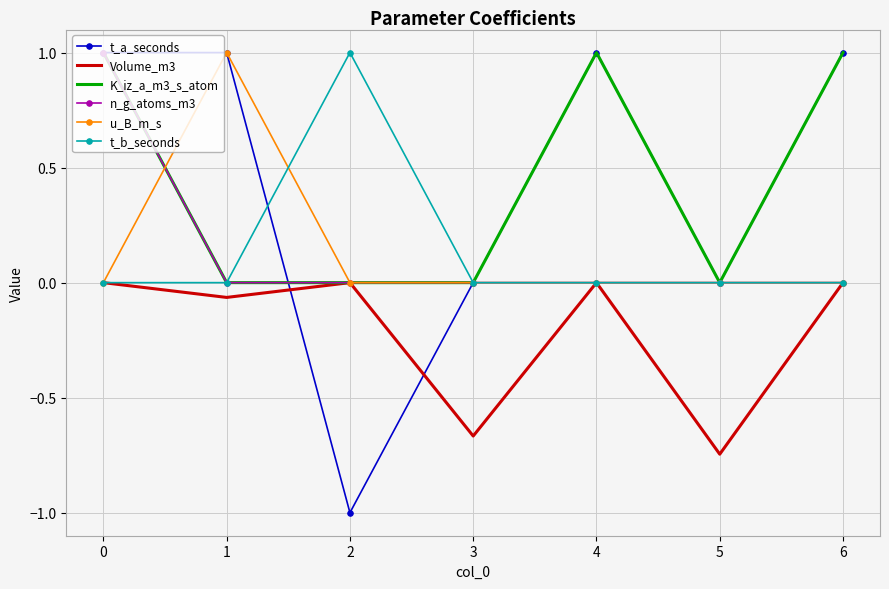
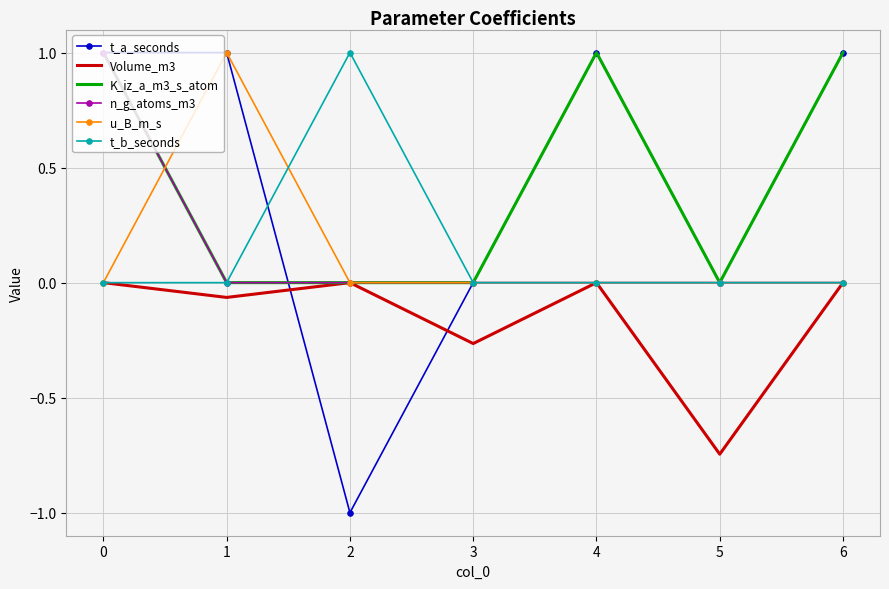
  {
    "t_a_seconds": {
      "2": -1.00
    },
    "Volume_m3": {
      "1": -0.06,
-     "3": -0.67,
+     "3": -0.26,
      "5": -0.75
    },
    "t_b_seconds": {
      "2": 1.00
    }
  }
